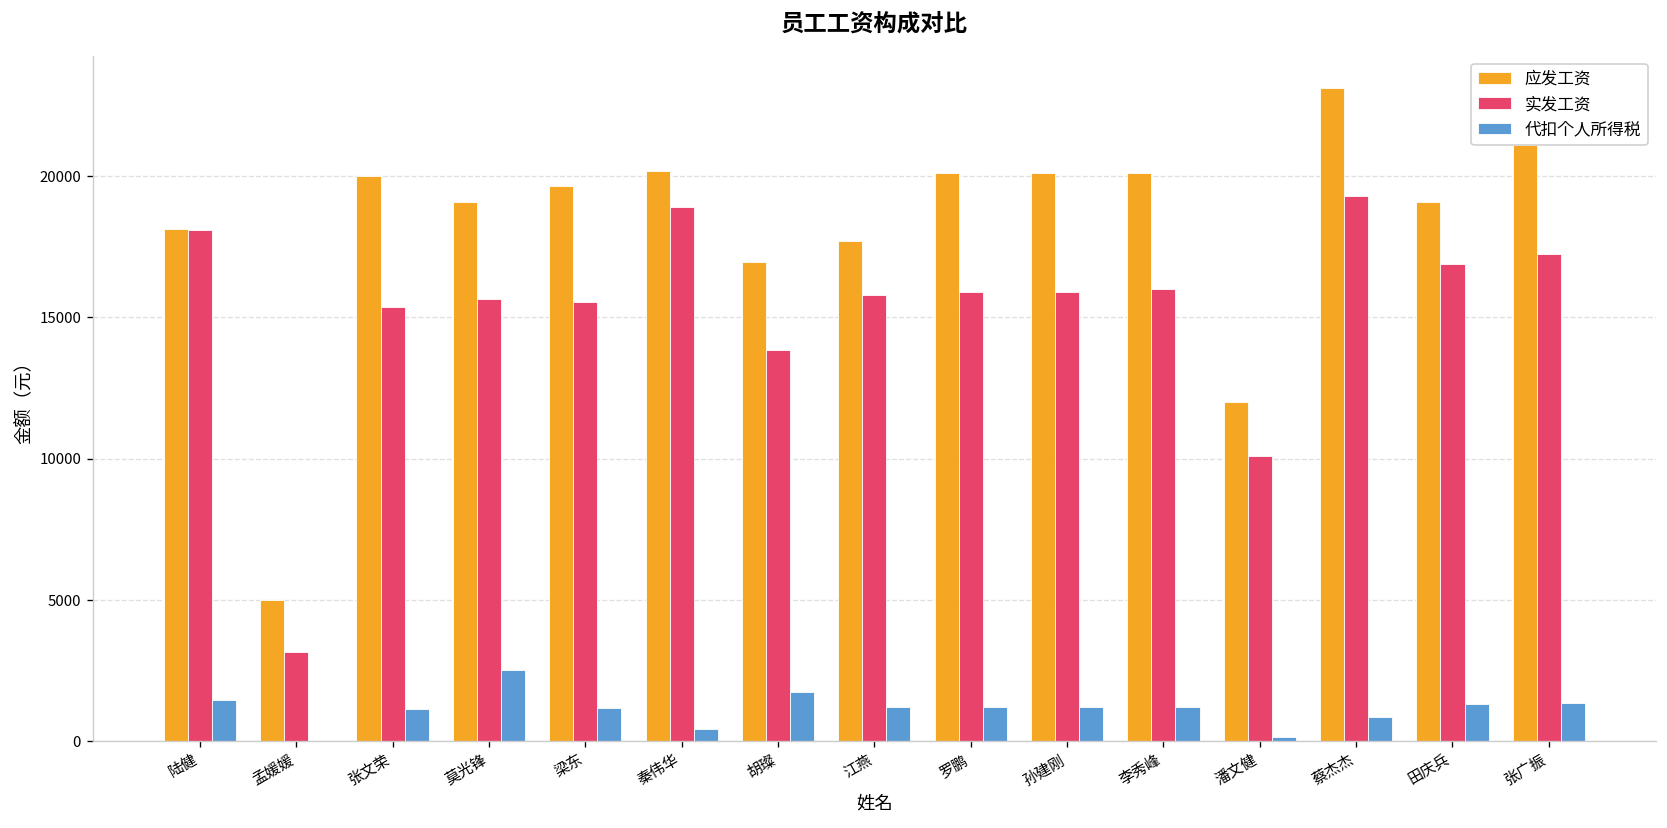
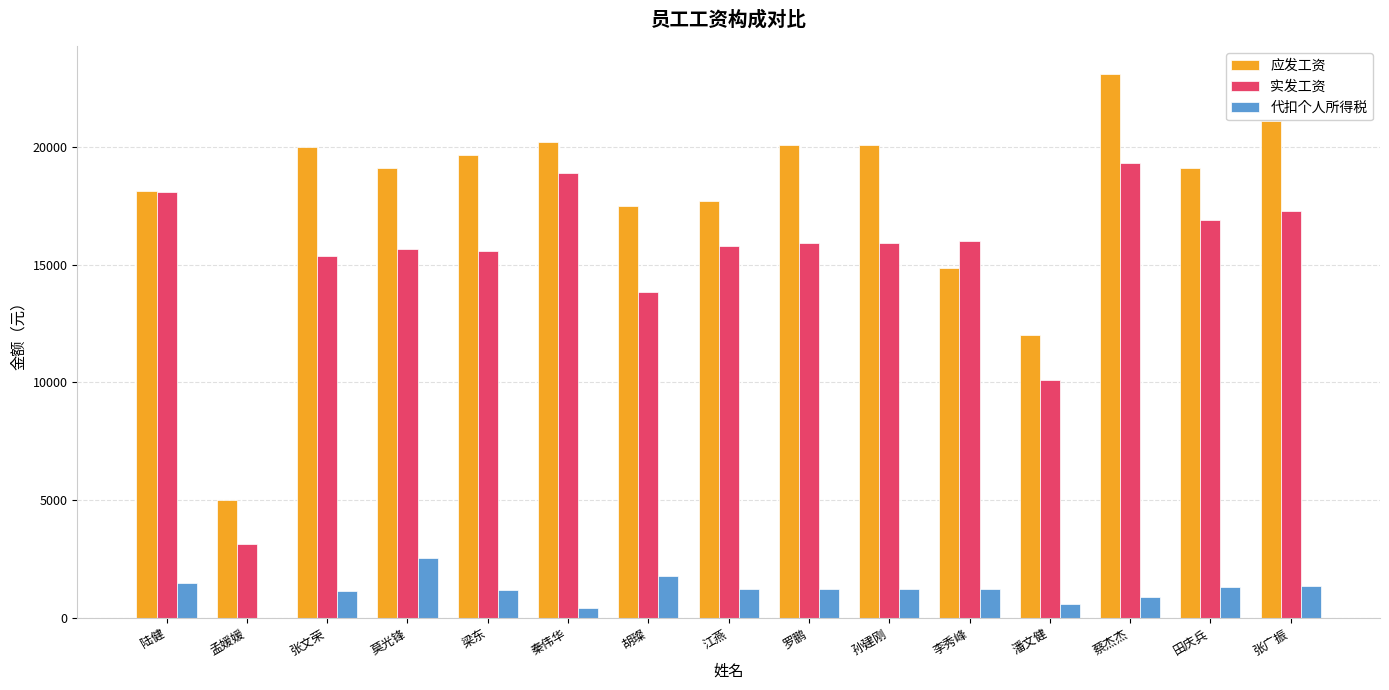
  {
    "应发工资": {
      "陆健": 18100,
      "孟媛媛": 5000,
      "张文荣": 20000,
      "莫光锋": 19100,
      "梁东": 19700,
      "秦伟华": 20200,
-     "胡璨": 17000,
+     "胡璨": 17500,
      "江燕": 17700,
      "罗鹏": 20100,
      "孙建刚": 20100,
-     "李秀峰": 20100,
+     "李秀峰": 14900,
      "潘文健": 12000,
      "蔡杰杰": 23100,
      "田庆兵": 19100,
      "张广振": 21100
    },
    "实发工资": {
      "陆健": 18100,
      "孟媛媛": 3100,
      "张文荣": 15400,
      "莫光锋": 15700,
      "梁东": 15600,
      "秦伟华": 18900,
      "胡璨": 13800,
      "江燕": 15800,
      "罗鹏": 15900,
      "孙建刚": 15900,
      "李秀峰": 16000,
      "潘文健": 10100,
      "蔡杰杰": 19300,
      "田庆兵": 16900,
      "张广振": 17300
    },
    "代扣个人所得税": {
      "陆健": 1500,
      "孟媛媛": 0,
      "张文荣": 1200,
      "莫光锋": 2500,
      "梁东": 1200,
      "秦伟华": 400,
      "胡璨": 1800,
      "江燕": 1200,
      "罗鹏": 1200,
      "孙建刚": 1200,
      "李秀峰": 1200,
-     "潘文健": 200,
+     "潘文健": 600,
      "蔡杰杰": 900,
      "田庆兵": 1300,
      "张广振": 1400
    }
  }
